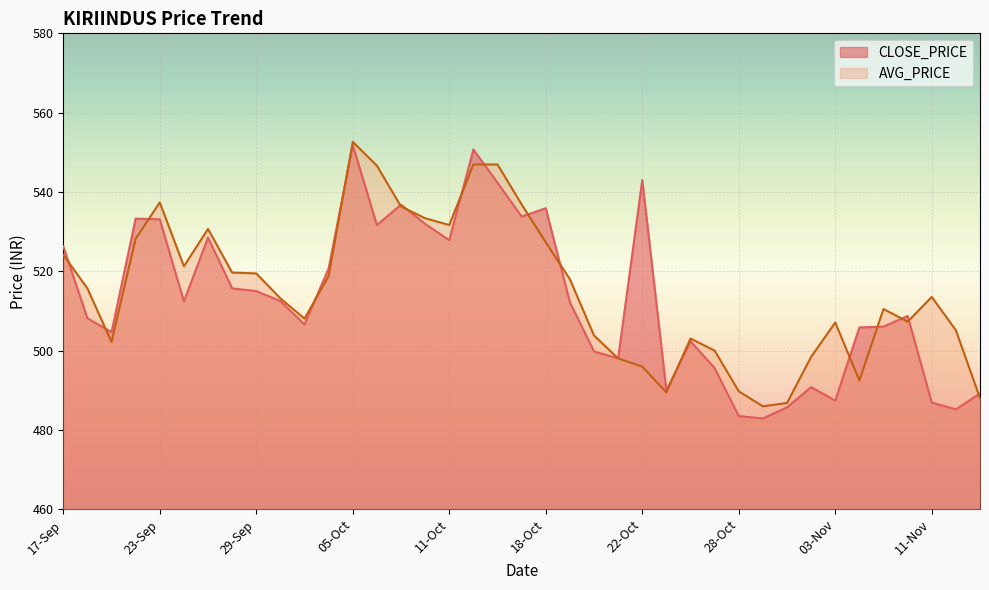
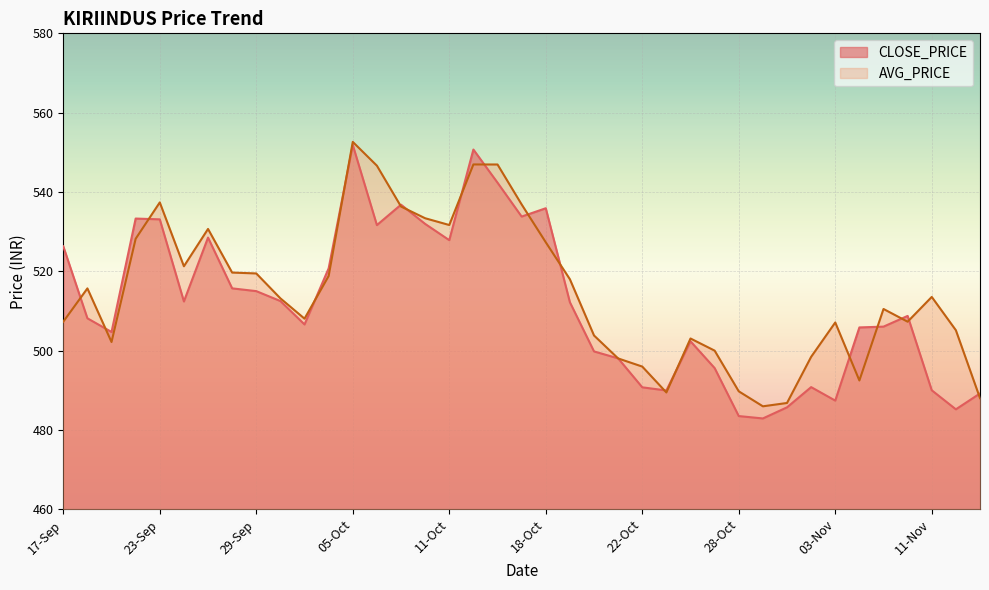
  {
    "CLOSE_PRICE": {
      "17-Sep": 526,
      "23-Sep": 533,
      "29-Sep": 515,
      "05-Oct": 552,
      "11-Oct": 528,
      "18-Oct": 536,
-     "22-Oct": 543,
+     "22-Oct": 491,
      "28-Oct": 484,
      "03-Nov": 487,
-     "11-Nov": 487
+     "11-Nov": 490
    },
    "AVG_PRICE": {
-     "17-Sep": 524,
+     "17-Sep": 507,
      "23-Sep": 537,
      "29-Sep": 519,
      "05-Oct": 553,
      "11-Oct": 532,
      "18-Oct": 527,
      "22-Oct": 496,
      "28-Oct": 490,
      "03-Nov": 507,
      "11-Nov": 514
    }
  }
